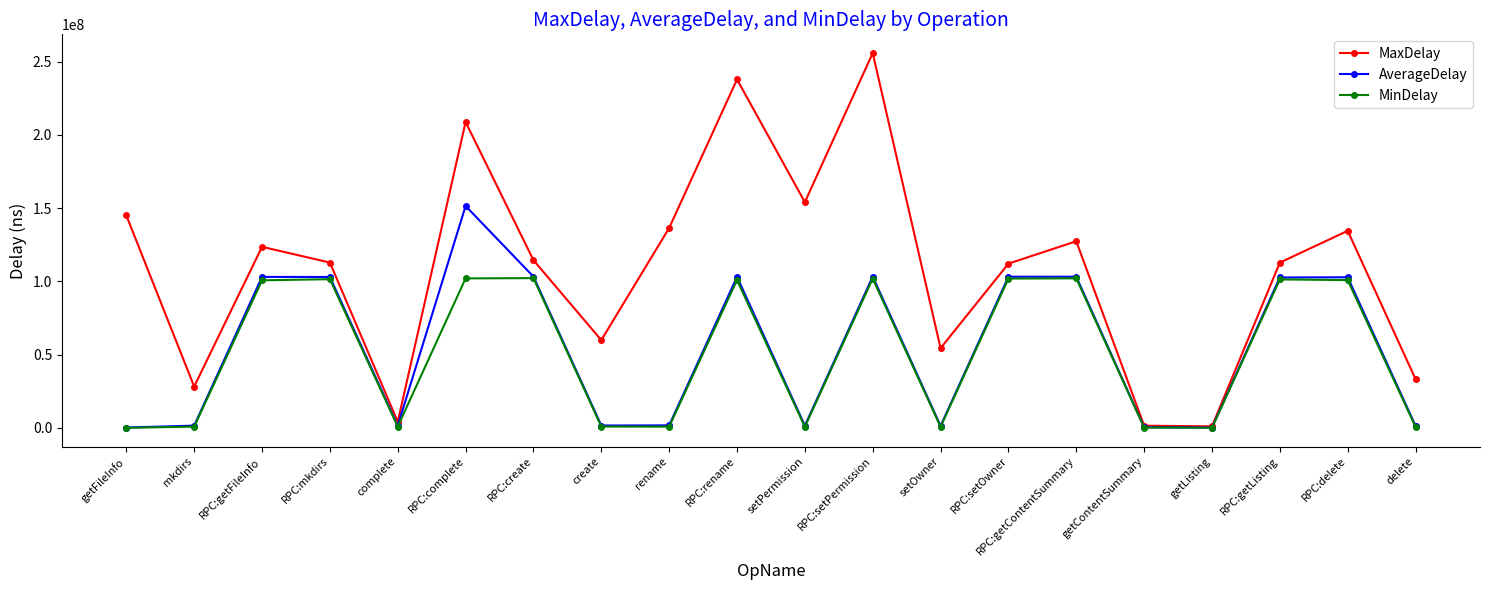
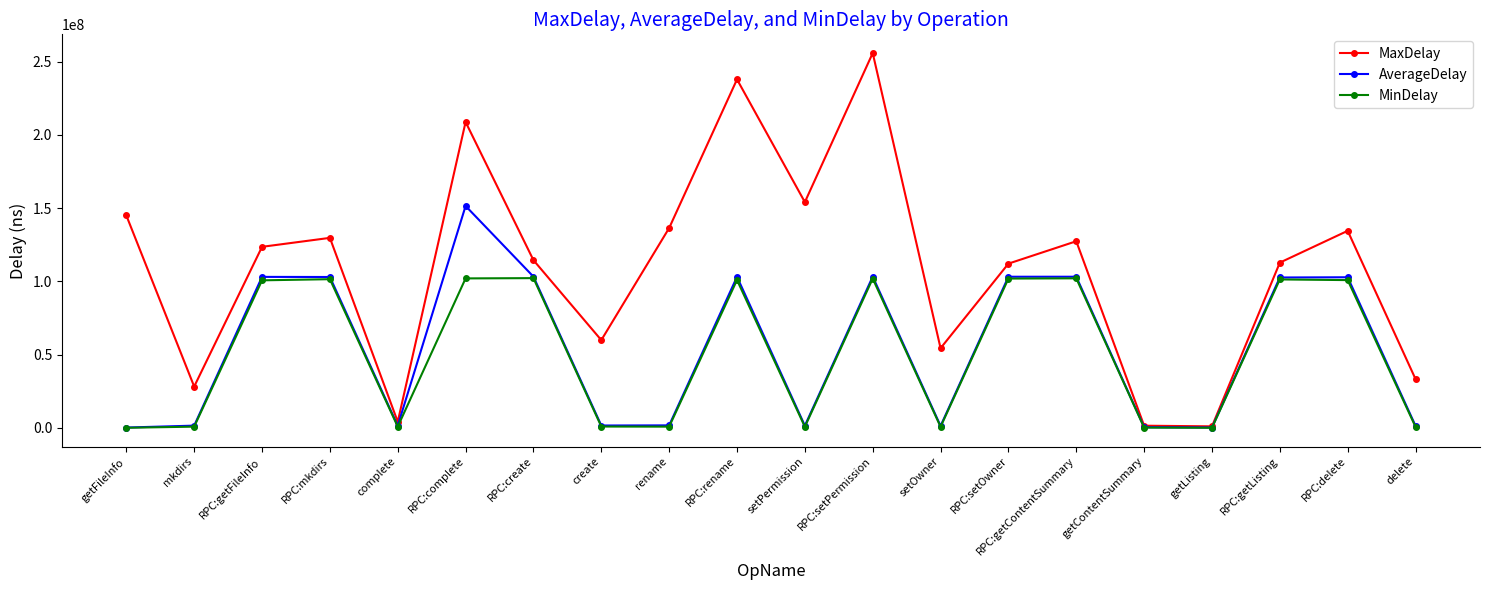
  {
    "MaxDelay": {
      "getFileInfo": 145000000,
      "mkdirs": 28000000,
      "RPC:getFileInfo": 124000000,
-     "RPC:mkdirs": 113000000,
+     "RPC:mkdirs": 130000000,
      "complete": 4000000,
      "RPC:complete": 209000000,
      "RPC:create": 114000000,
      "create": 60000000,
      "rename": 136000000,
      "RPC:rename": 238000000,
      "setPermission": 154000000,
      "RPC:setPermission": 256000000,
      "setOwner": 54000000,
      "RPC:setOwner": 112000000,
      "RPC:getContentSummary": 127000000,
      "RPC:getListing": 113000000,
      "RPC:delete": 134000000,
      "delete": 33000000
    },
    "AverageDelay": {
      "RPC:getFileInfo": 103000000,
      "RPC:complete": 151000000,
      "RPC:rename": 103000000,
      "RPC:delete": 103000000
    },
    "MinDelay": {
      "RPC:getFileInfo": 101000000,
      "RPC:complete": 102000000,
      "RPC:rename": 101000000,
      "RPC:delete": 101000000
    }
  }
